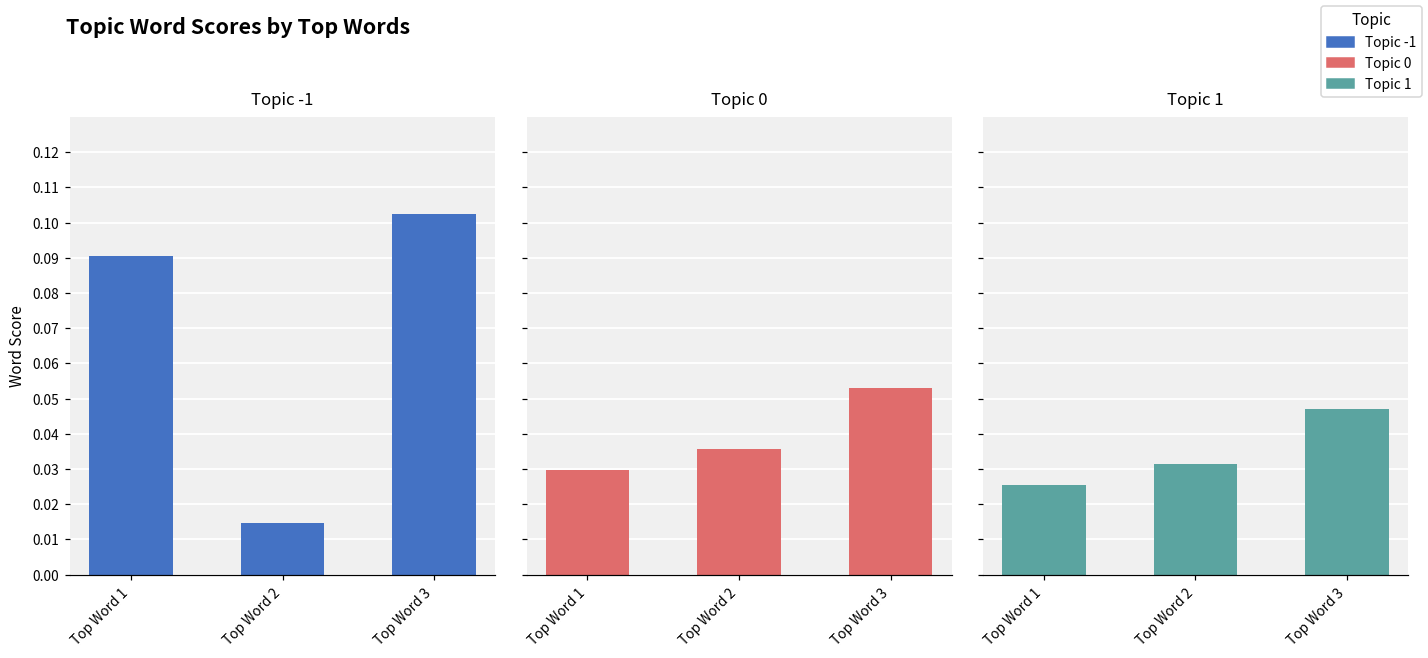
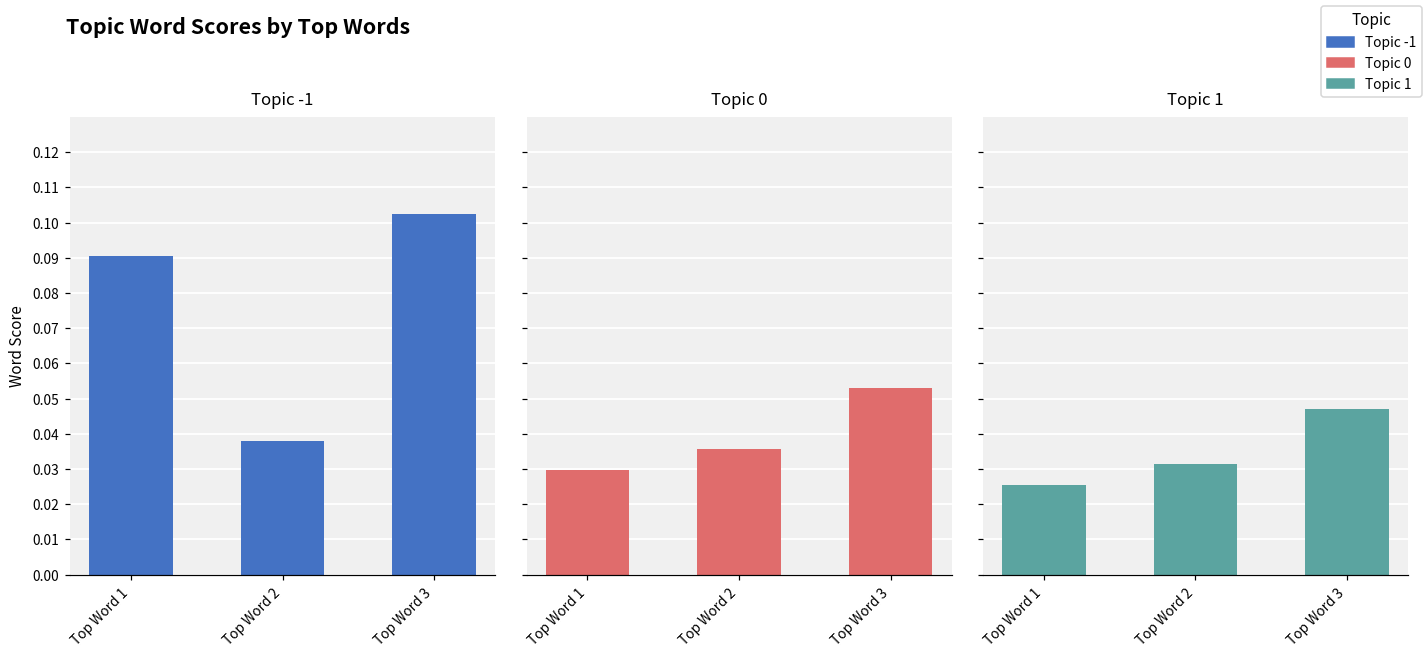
  {
    "Topic -1": {
      "Top Word 1": 0.090,
-     "Top Word 2": 0.015,
+     "Top Word 2": 0.038,
      "Top Word 3": 0.102
    }
  }
